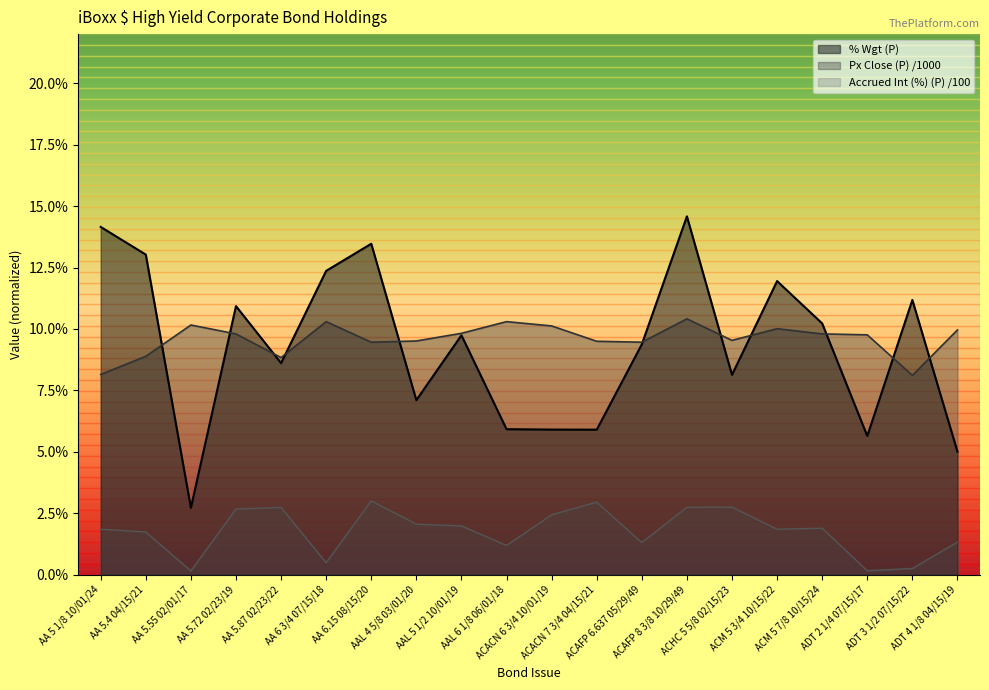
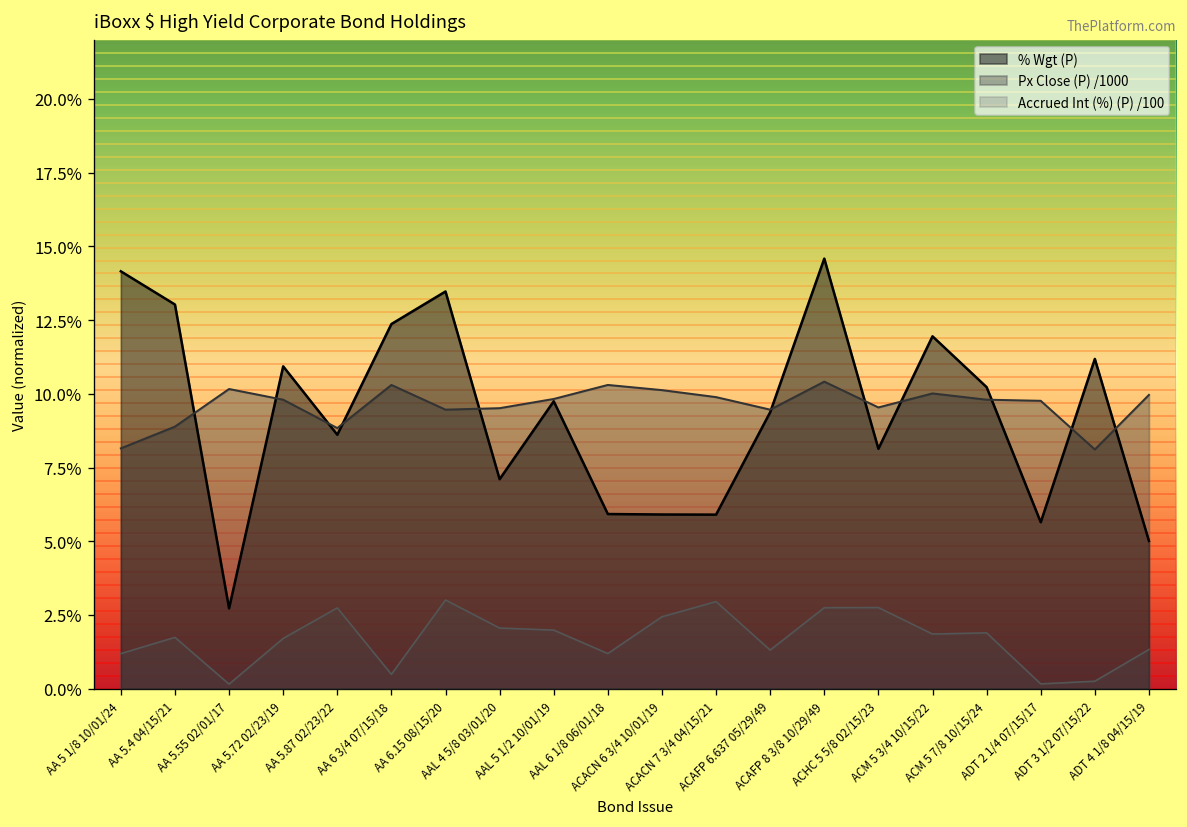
  {
    "% Wgt (P)": {
      "AA 5 1/8 10/01/24": "14.2%",
      "AA 5.4 04/15/21": "13.0%",
      "AA 5.55 02/01/17": "2.7%",
      "AA 5.72 02/23/19": "10.9%",
      "AA 5.87 02/23/22": "8.6%",
      "AA 6 3/4 07/15/18": "12.4%",
      "AA 6.15 08/15/20": "13.5%",
      "AAL 4 5/8 03/01/20": "7.1%",
      "AAL 6 1/8 06/01/18": "5.9%",
      "ACACN 6 3/4 10/01/19": "5.9%",
      "ACACN 7 3/4 04/15/21": "5.9%",
      "ACAFP 8 3/8 10/29/49": "14.6%",
      "ACHC 5 5/8 02/15/23": "8.1%",
      "ACM 5 3/4 10/15/22": "11.9%",
      "ACM 5 7/8 10/15/24": "10.2%",
      "ADT 2 1/4 07/15/17": "5.6%",
      "ADT 3 1/2 07/15/22": "11.2%",
      "ADT 4 1/8 04/15/19": "5.0%"
    },
    "Px Close (P) /1000": {
      "AA 5 1/8 10/01/24": "8.2%",
      "AA 5.4 04/15/21": "8.9%",
      "AA 5.55 02/01/17": "10.2%",
      "AA 5.72 02/23/19": "9.8%",
      "AA 5.87 02/23/22": "8.8%",
      "AA 6 3/4 07/15/18": "10.3%",
      "AA 6.15 08/15/20": "9.5%",
      "AAL 4 5/8 03/01/20": "9.5%",
      "AAL 6 1/8 06/01/18": "10.3%",
      "ACACN 6 3/4 10/01/19": "10.1%",
-     "ACACN 7 3/4 04/15/21": "9.5%",
+     "ACACN 7 3/4 04/15/21": "9.9%",
      "ACAFP 8 3/8 10/29/49": "10.4%",
      "ACHC 5 5/8 02/15/23": "9.5%",
      "ACM 5 3/4 10/15/22": "10.0%",
      "ACM 5 7/8 10/15/24": "9.8%",
      "ADT 2 1/4 07/15/17": "9.8%",
      "ADT 3 1/2 07/15/22": "8.1%",
      "ADT 4 1/8 04/15/19": "10.0%"
    },
    "Accrued Int (%) (P) /100": {
-     "AA 5 1/8 10/01/24": "1.9%",
+     "AA 5 1/8 10/01/24": "1.2%",
      "AA 5.4 04/15/21": "1.7%",
      "AA 5.55 02/01/17": "0.2%",
-     "AA 5.72 02/23/19": "2.7%",
+     "AA 5.72 02/23/19": "1.7%",
      "AA 5.87 02/23/22": "2.7%",
      "AA 6 3/4 07/15/18": "0.5%",
      "AA 6.15 08/15/20": "3.0%",
      "AAL 4 5/8 03/01/20": "2.1%",
      "AAL 5 1/2 10/01/19": "2.0%",
      "AAL 6 1/8 06/01/18": "1.2%",
      "ACACN 6 3/4 10/01/19": "2.4%",
      "ACACN 7 3/4 04/15/21": "3.0%",
      "ACAFP 6.637 05/29/49": "1.3%",
      "ACAFP 8 3/8 10/29/49": "2.7%",
      "ACHC 5 5/8 02/15/23": "2.8%",
      "ACM 5 3/4 10/15/22": "1.9%",
      "ACM 5 7/8 10/15/24": "1.9%",
      "ADT 2 1/4 07/15/17": "0.2%",
      "ADT 3 1/2 07/15/22": "0.3%",
      "ADT 4 1/8 04/15/19": "1.3%"
    }
  }
